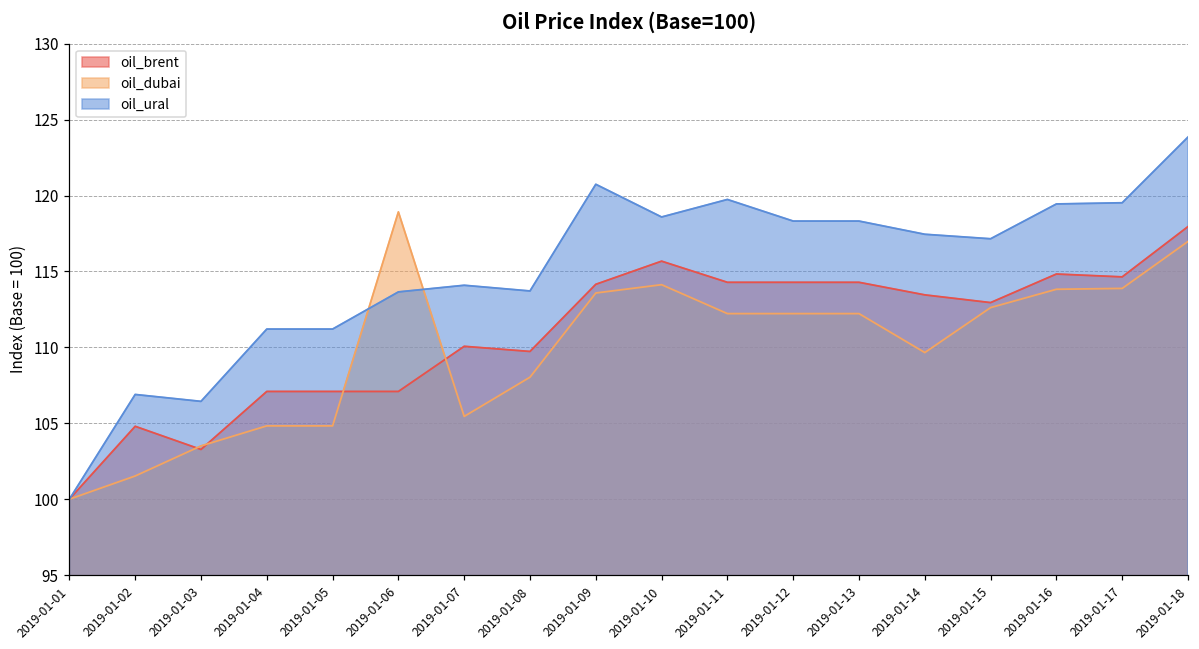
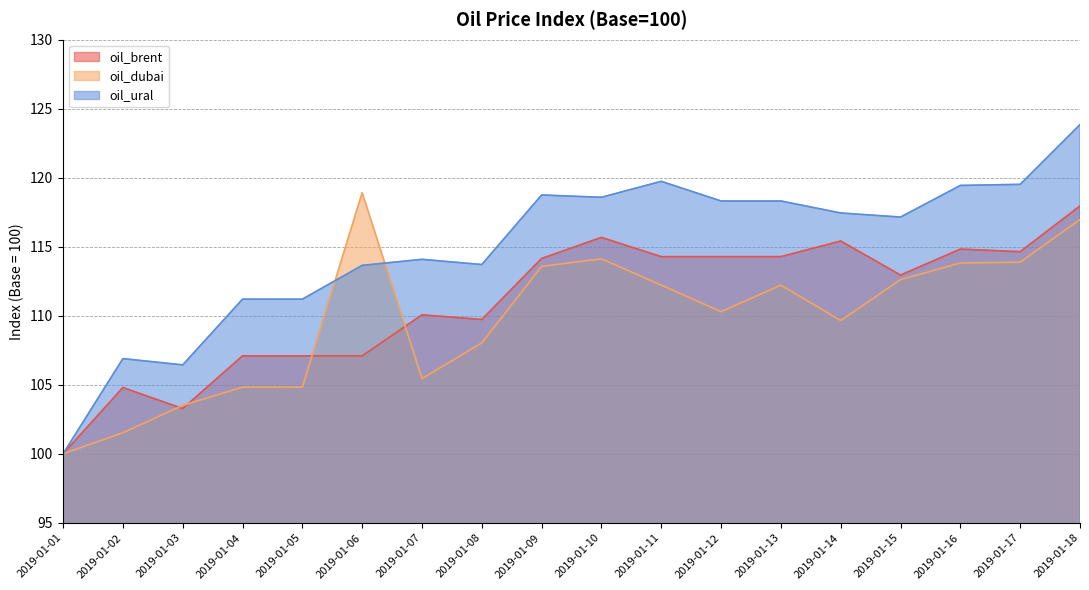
  {
    "oil_brent": {
      "2019-01-02": 104.8,
      "2019-01-03": 103.3,
      "2019-01-04": 107.1,
      "2019-01-05": 107.1,
      "2019-01-06": 107.1,
      "2019-01-07": 110.1,
      "2019-01-08": 109.7,
      "2019-01-09": 114.2,
      "2019-01-10": 115.7,
      "2019-01-11": 114.3,
      "2019-01-12": 114.3,
      "2019-01-13": 114.3,
-     "2019-01-14": 113.5,
+     "2019-01-14": 115.4,
      "2019-01-15": 112.9,
      "2019-01-16": 114.8,
      "2019-01-17": 114.6,
      "2019-01-18": 118.0
    },
    "oil_dubai": {
      "2019-01-02": 101.5,
      "2019-01-03": 103.5,
      "2019-01-04": 104.8,
      "2019-01-05": 104.8,
      "2019-01-06": 118.9,
      "2019-01-07": 105.5,
      "2019-01-08": 108.0,
      "2019-01-09": 113.6,
      "2019-01-10": 114.1,
      "2019-01-11": 112.2,
-     "2019-01-12": 112.2,
+     "2019-01-12": 110.3,
      "2019-01-13": 112.2,
      "2019-01-14": 109.7,
      "2019-01-15": 112.6,
      "2019-01-16": 113.8,
      "2019-01-17": 113.9,
      "2019-01-18": 117.0
    },
    "oil_ural": {
      "2019-01-02": 106.9,
      "2019-01-03": 106.4,
      "2019-01-04": 111.2,
      "2019-01-05": 111.2,
      "2019-01-06": 113.7,
      "2019-01-07": 114.1,
      "2019-01-08": 113.7,
-     "2019-01-09": 120.7,
+     "2019-01-09": 118.8,
      "2019-01-10": 118.6,
      "2019-01-11": 119.7,
      "2019-01-12": 118.3,
      "2019-01-13": 118.3,
      "2019-01-14": 117.4,
      "2019-01-15": 117.2,
      "2019-01-16": 119.4,
      "2019-01-17": 119.5,
      "2019-01-18": 123.8
    }
  }
